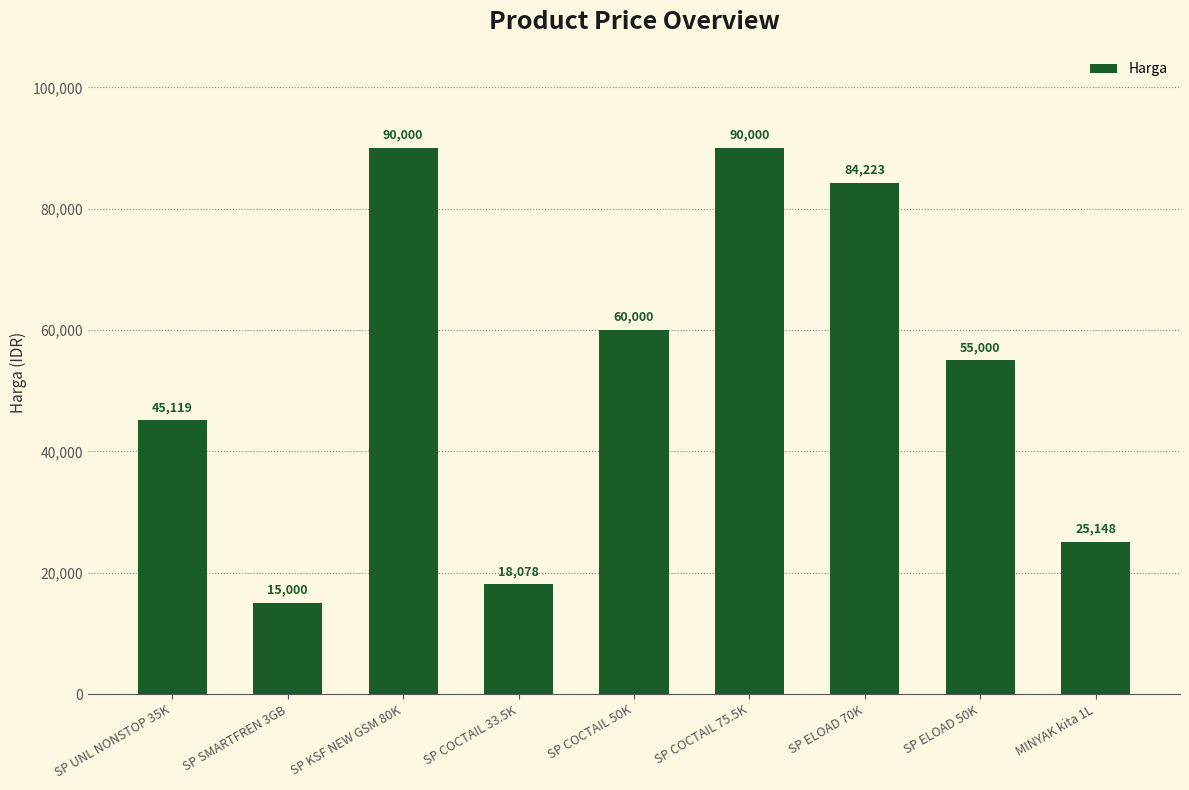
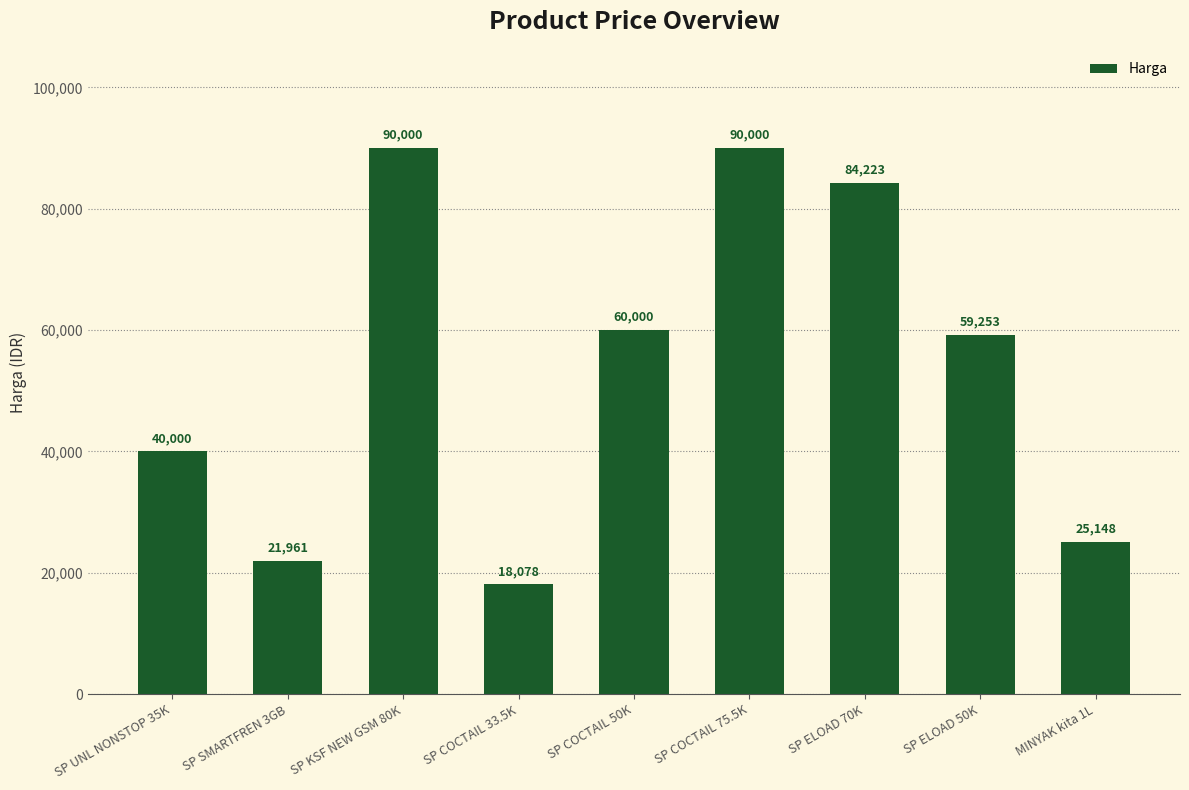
  {
-   "SP UNL NONSTOP 35K": "45,119",
-   "SP SMARTFREN 3GB": "15,000",
+   "SP UNL NONSTOP 35K": "40,000",
+   "SP SMARTFREN 3GB": "21,961",
    "SP KSF NEW GSM 80K": "90,000",
    "SP COCTAIL 33.5K": "18,078",
    "SP COCTAIL 50K": "60,000",
    "SP COCTAIL 75.5K": "90,000",
    "SP ELOAD 70K": "84,223",
-   "SP ELOAD 50K": "55,000",
+   "SP ELOAD 50K": "59,253",
    "MINYAK kita 1L": "25,148"
  }
